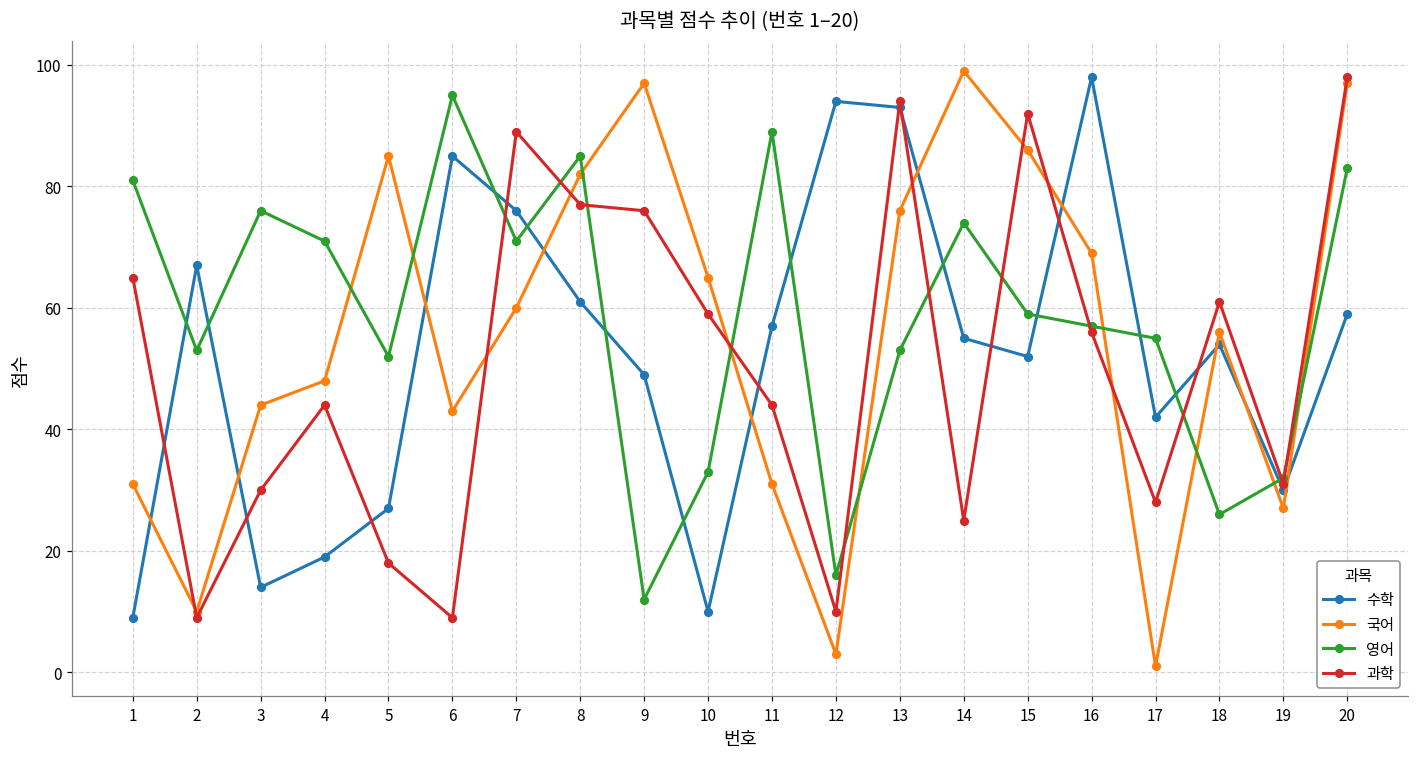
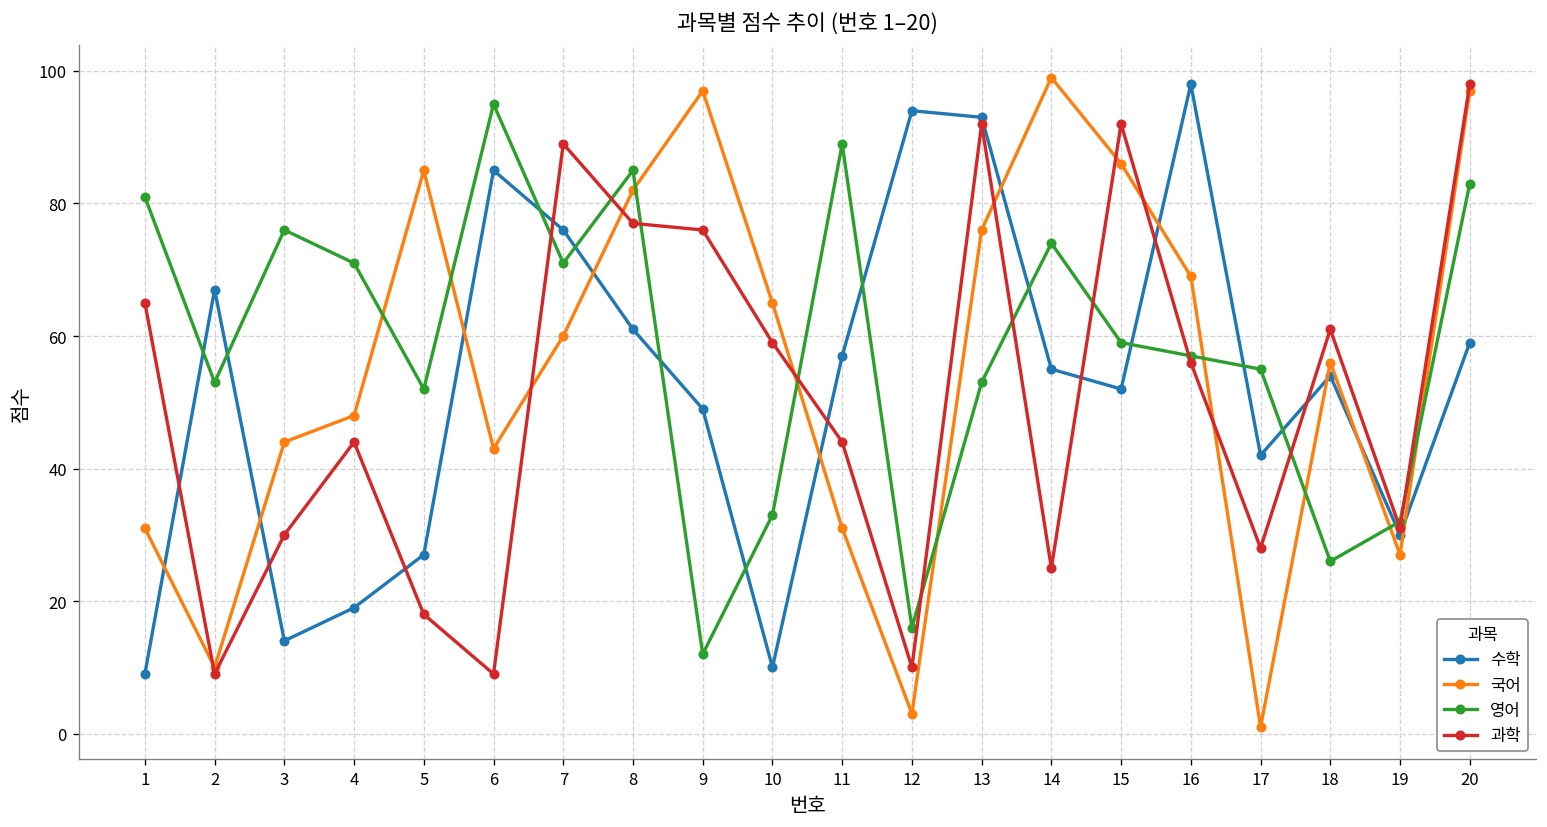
  {
    "수학": {
      "1": 9,
      "2": 67,
      "3": 14,
      "4": 19,
      "5": 27,
      "6": 85,
      "7": 76,
      "8": 61,
      "9": 49,
      "10": 10,
      "11": 57,
      "12": 94,
      "13": 93,
      "14": 55,
      "15": 52,
      "16": 98,
      "17": 42,
      "18": 54,
      "19": 30,
      "20": 59
    },
    "국어": {
      "1": 31,
      "2": 10,
      "3": 44,
      "4": 48,
      "5": 85,
      "6": 43,
      "7": 60,
      "8": 82,
      "9": 97,
      "10": 65,
      "11": 31,
      "12": 3,
      "13": 76,
      "14": 99,
      "15": 86,
      "16": 69,
      "17": 1,
      "18": 56,
      "19": 27,
      "20": 97
    },
    "영어": {
      "1": 81,
      "2": 53,
      "3": 76,
      "4": 71,
      "5": 52,
      "6": 95,
      "7": 71,
      "8": 85,
      "9": 12,
      "10": 33,
      "11": 89,
      "12": 16,
      "13": 53,
      "14": 74,
      "15": 59,
      "16": 57,
      "17": 55,
      "18": 26,
      "19": 32,
      "20": 83
    },
    "과학": {
      "1": 65,
      "2": 9,
      "3": 30,
      "4": 44,
      "5": 18,
      "6": 9,
      "7": 89,
      "8": 77,
      "9": 76,
      "10": 59,
      "11": 44,
      "12": 10,
-     "13": 94,
+     "13": 92,
      "14": 25,
      "15": 92,
      "16": 56,
      "17": 28,
      "18": 61,
      "19": 31,
      "20": 98
    }
  }
